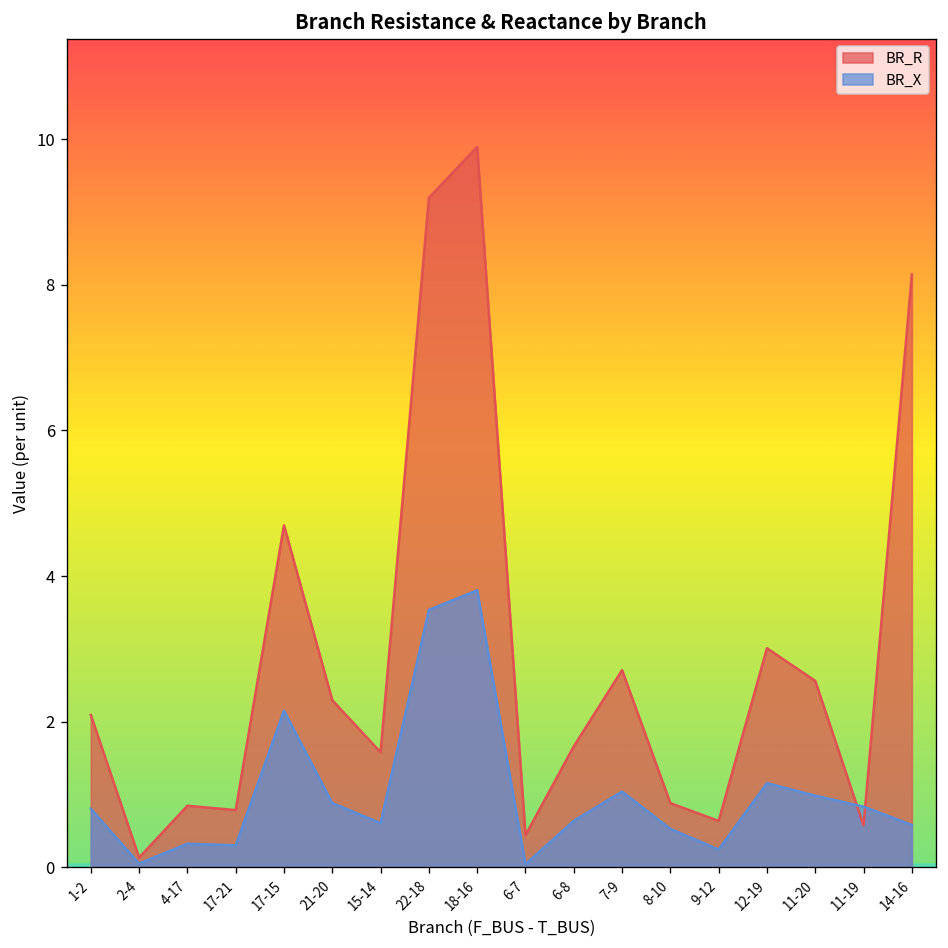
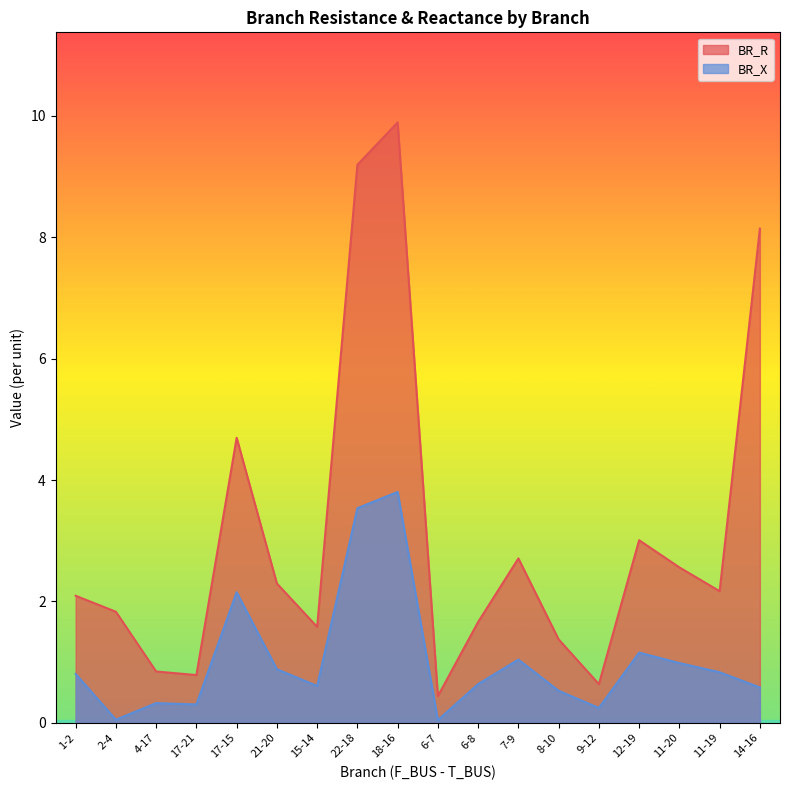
  {
    "BR_R": {
      "1-2": 2.1,
-     "2-4": 0.1,
+     "2-4": 1.8,
      "4-17": 0.8,
      "17-21": 0.8,
      "17-15": 4.7,
      "21-20": 2.3,
      "15-14": 1.6,
      "22-18": 9.2,
      "18-16": 9.9,
      "6-7": 0.4,
      "6-8": 1.7,
      "7-9": 2.7,
-     "8-10": 0.9,
+     "8-10": 1.4,
      "9-12": 0.6,
      "12-19": 3.0,
      "11-20": 2.6,
-     "11-19": 0.6,
+     "11-19": 2.2,
      "14-16": 8.1
    },
    "BR_X": {
      "1-2": 0.8,
      "2-4": 0.1,
      "4-17": 0.3,
      "17-21": 0.3,
      "17-15": 2.2,
      "21-20": 0.9,
      "15-14": 0.6,
      "22-18": 3.5,
      "18-16": 3.8,
      "6-8": 0.6,
      "7-9": 1.0,
      "8-10": 0.5,
      "9-12": 0.2,
      "12-19": 1.2,
      "11-20": 1.0,
      "11-19": 0.8,
      "14-16": 0.6
    }
  }
